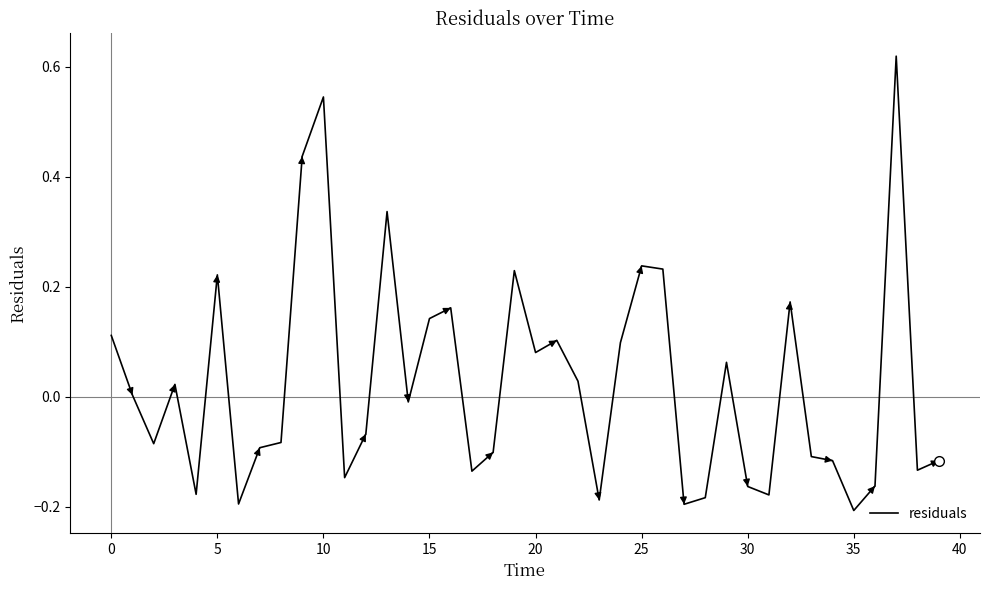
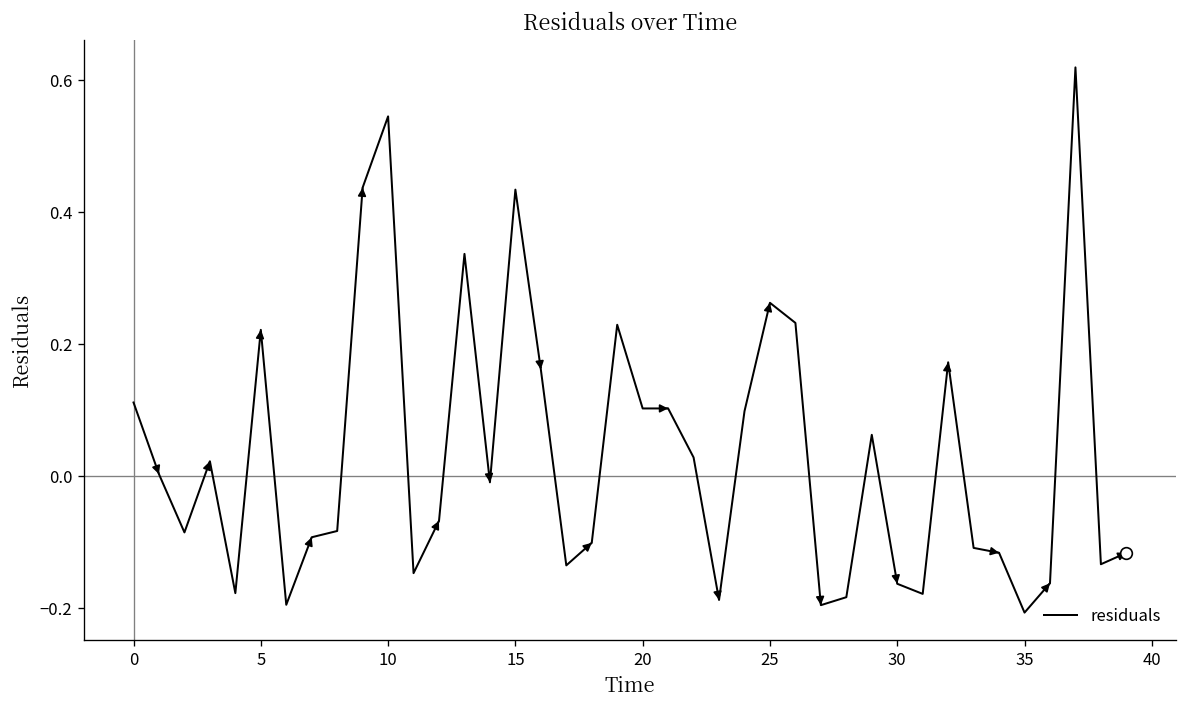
  {
    "residuals": {
      "0": 0.11,
      "5": 0.22,
      "10": 0.55,
-     "15": 0.14,
-     "20": 0.08,
-     "25": 0.24,
+     "15": 0.43,
+     "20": 0.10,
+     "25": 0.26,
      "30": -0.16,
      "35": -0.21
    }
  }
